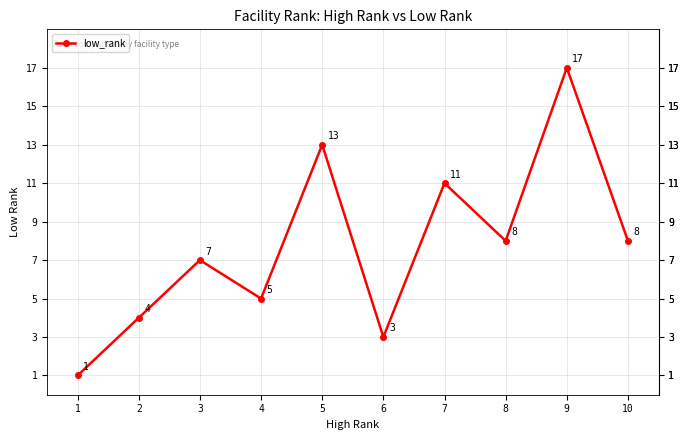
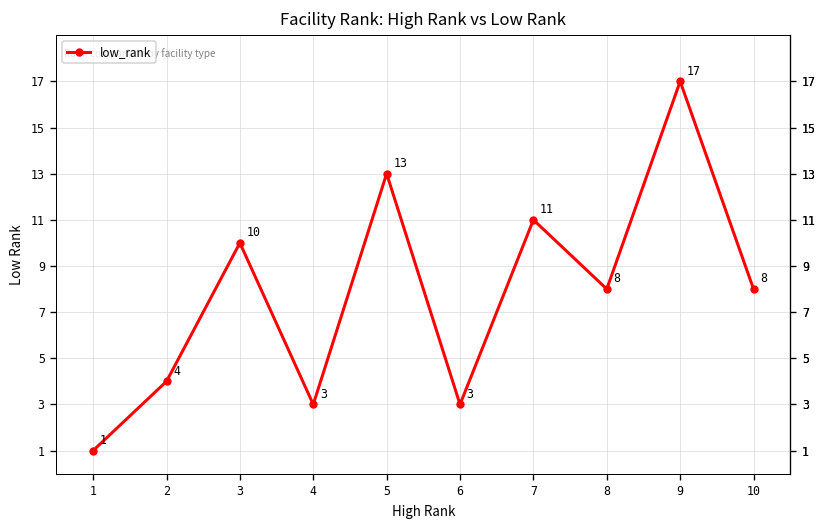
  {
    "1": 1,
    "2": 4,
-   "3": 7,
-   "4": 5,
+   "3": 10,
+   "4": 3,
    "5": 13,
    "6": 3,
    "7": 11,
    "8": 8,
    "9": 17,
    "10": 8
  }
